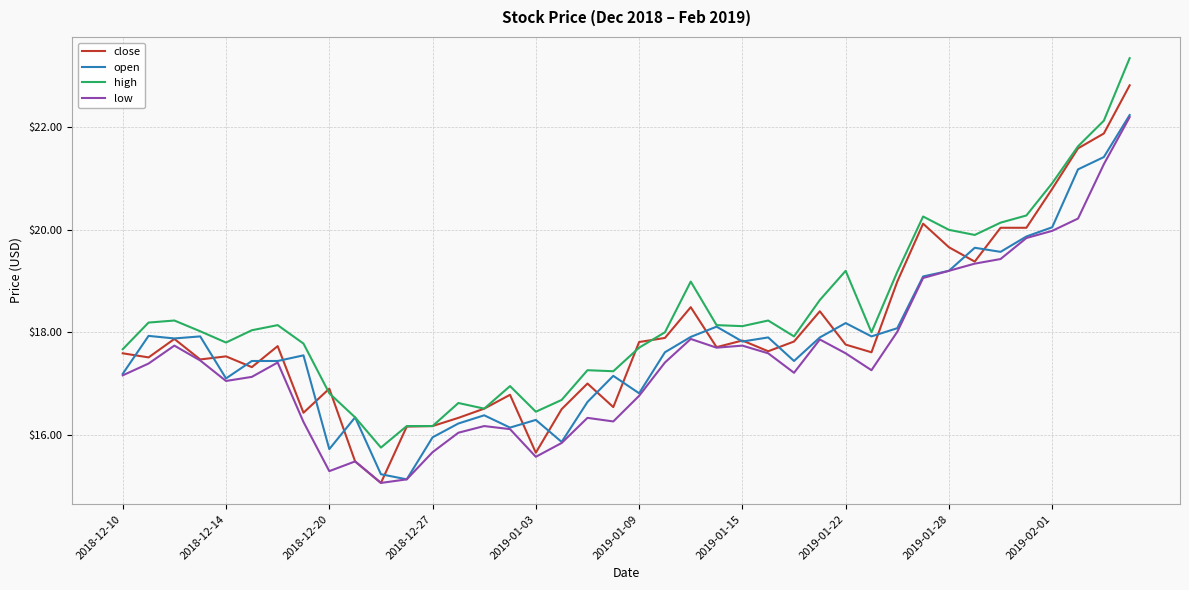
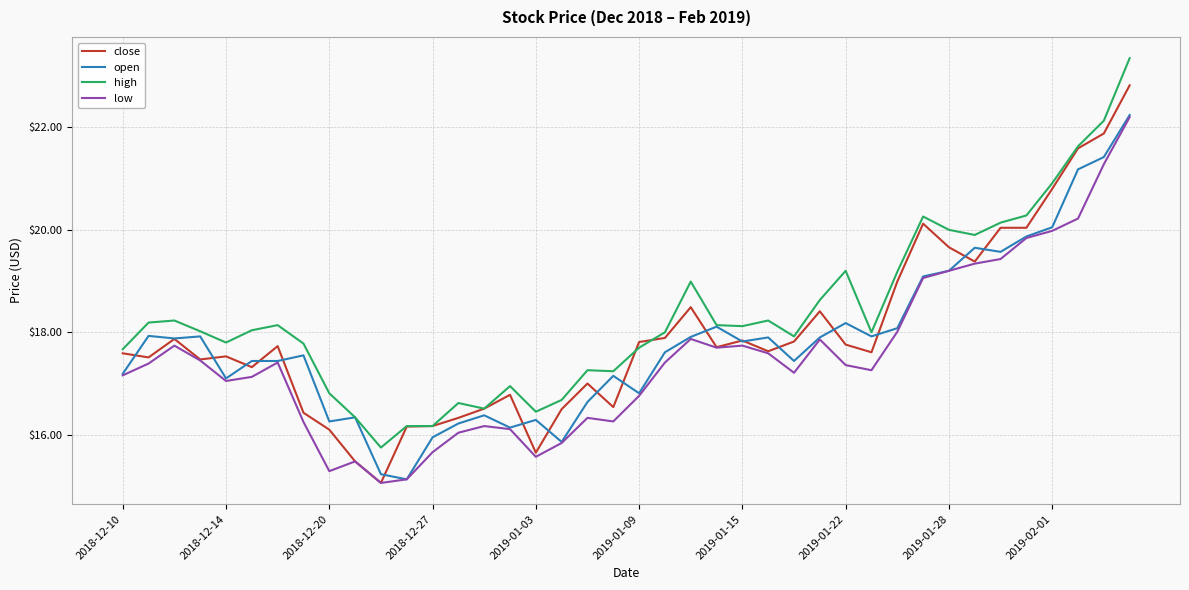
  {
    "close": {
      "2018-12-10": "$17.6",
      "2018-12-14": "$17.5",
-     "2018-12-20": "$16.9",
+     "2018-12-20": "$16.1",
      "2019-01-03": "$15.7",
      "2019-01-09": "$17.8",
      "2019-01-22": "$17.8",
      "2019-01-28": "$19.7",
      "2019-02-01": "$20.8"
    },
    "open": {
      "2018-12-14": "$17.1",
-     "2018-12-20": "$15.7",
+     "2018-12-20": "$16.3",
      "2018-12-27": "$16.0",
      "2019-01-03": "$16.3",
      "2019-01-22": "$18.2",
      "2019-02-01": "$20.1"
    },
    "high": {
      "2018-12-10": "$17.7",
      "2018-12-14": "$17.8",
      "2018-12-20": "$16.8",
      "2019-01-03": "$16.5",
      "2019-01-09": "$17.7",
      "2019-01-15": "$18.1",
      "2019-01-22": "$19.2",
      "2019-01-28": "$20.0",
      "2019-02-01": "$20.9"
    },
    "low": {
      "2018-12-14": "$17.1",
      "2018-12-20": "$15.3",
      "2018-12-27": "$15.7",
      "2019-01-03": "$15.6",
      "2019-01-15": "$17.7",
-     "2019-01-22": "$17.6",
+     "2019-01-22": "$17.4",
      "2019-02-01": "$20.0"
    }
  }
